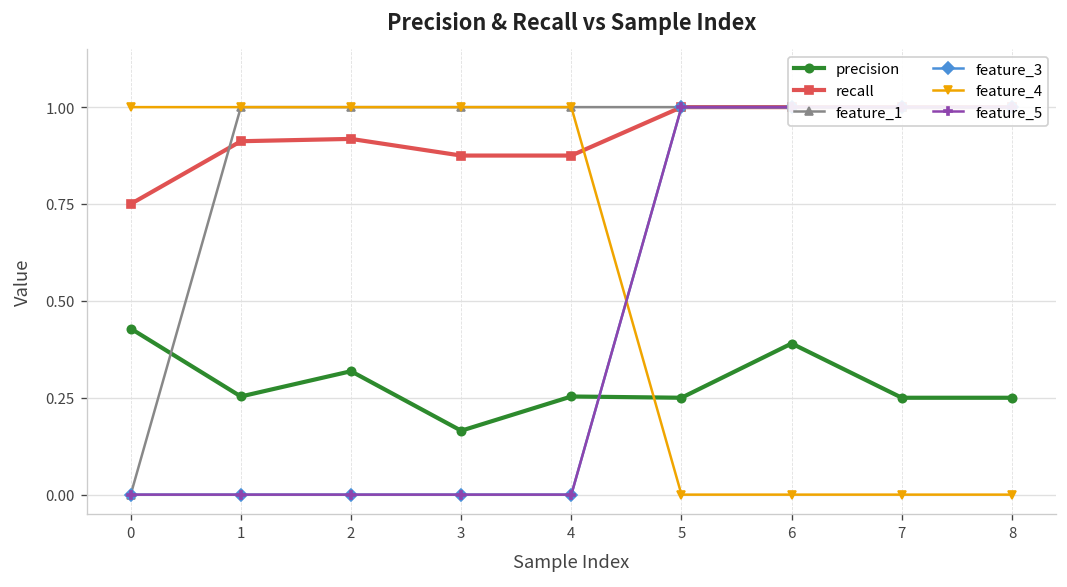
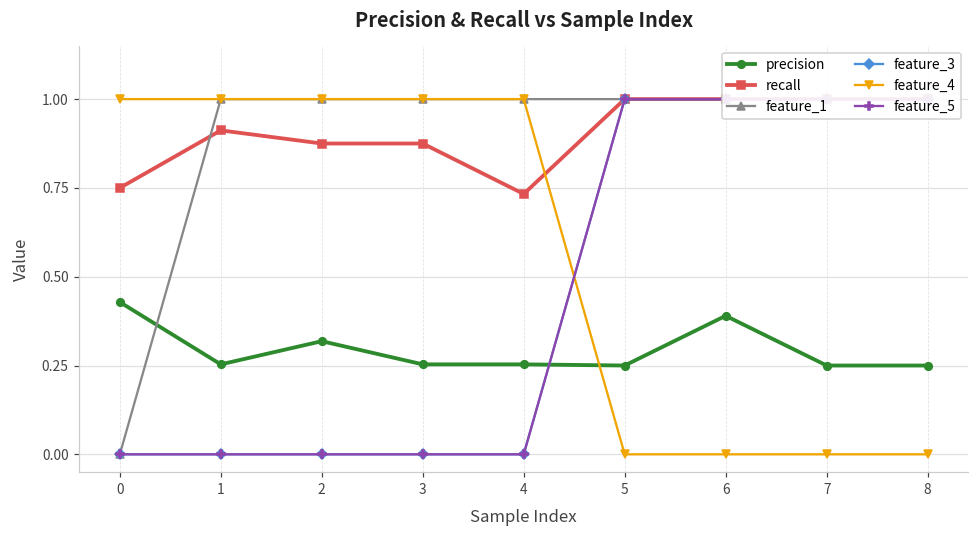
  {
    "precision": {
      "0": 0.43,
      "1": 0.25,
      "2": 0.32,
-     "3": 0.16,
+     "3": 0.25,
      "4": 0.25,
      "5": 0.25,
      "6": 0.39,
      "7": 0.25,
      "8": 0.25
    },
    "recall": {
      "0": 0.75,
      "1": 0.91,
-     "2": 0.92,
+     "2": 0.88,
      "3": 0.88,
-     "4": 0.88
+     "4": 0.73
    },
    "feature_5": {
      "1": 0.00,
      "2": 0.00,
      "3": 0.00,
      "4": 0.00
    },
    "feature_4": {
      "0": 1.00,
      "5": 0.00,
      "6": 0.00,
      "7": 0.00,
      "8": 0.00
    }
  }
